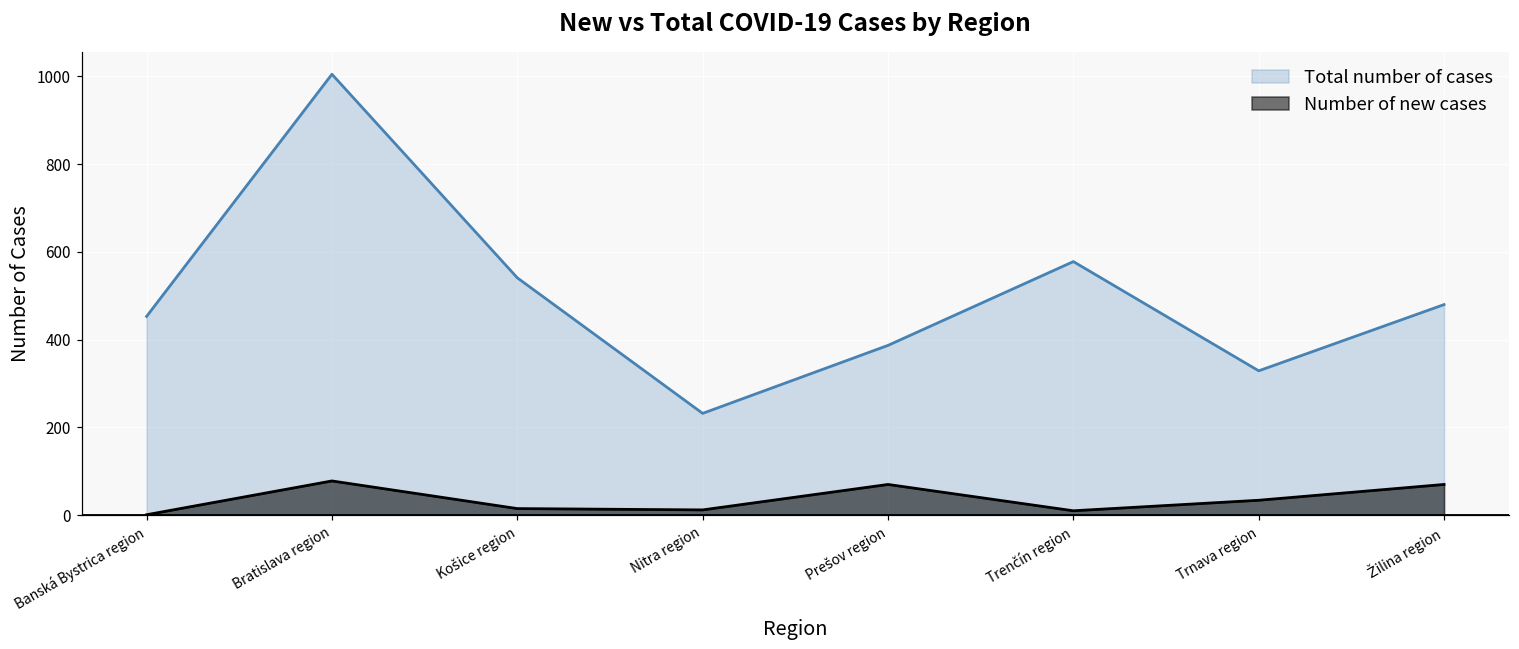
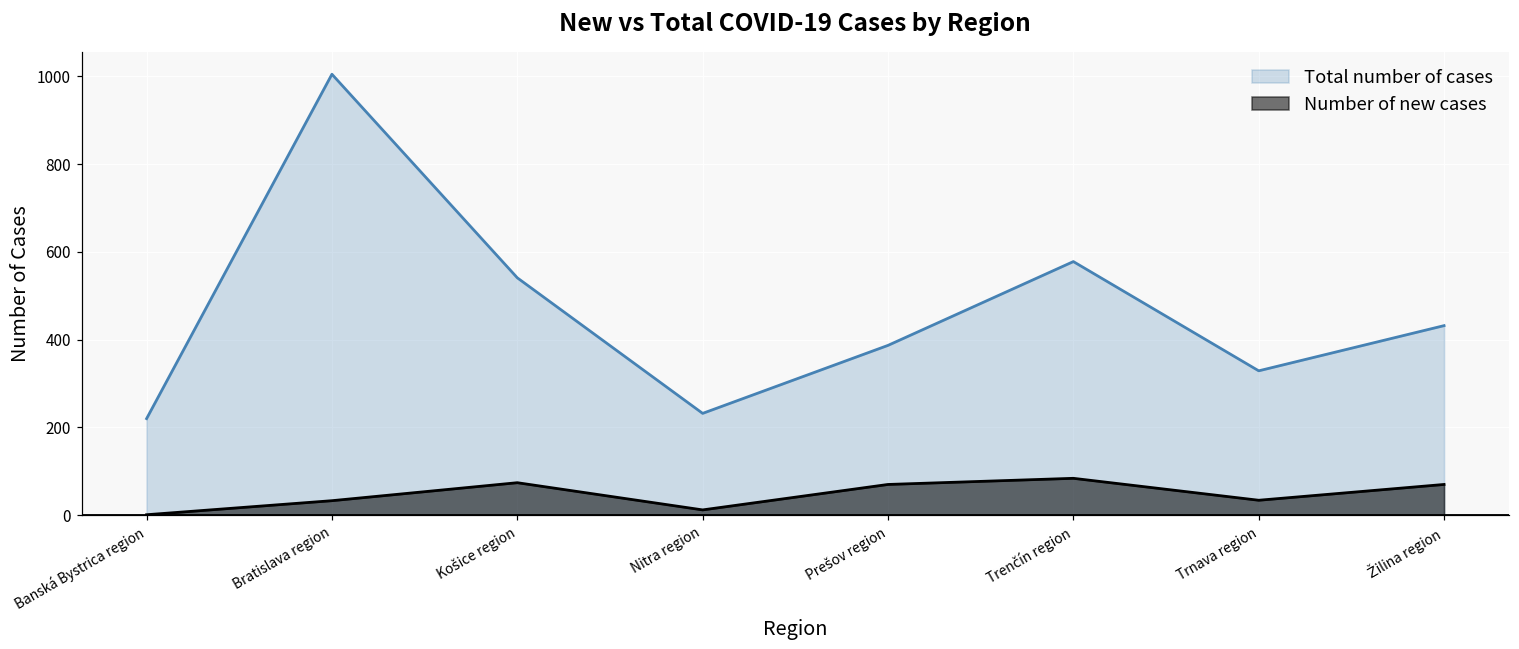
  {
    "Total number of cases": {
-     "Banská Bystrica region": 450,
+     "Banská Bystrica region": 220,
      "Bratislava region": 1010,
      "Košice region": 540,
      "Nitra region": 230,
      "Prešov region": 390,
      "Trenčín region": 580,
      "Trnava region": 330,
-     "Žilina region": 480
+     "Žilina region": 430
    },
    "Number of new cases": {
      "Banská Bystrica region": 0,
-     "Bratislava region": 80,
-     "Košice region": 20,
+     "Bratislava region": 30,
+     "Košice region": 70,
      "Nitra region": 10,
      "Prešov region": 70,
-     "Trenčín region": 10,
+     "Trenčín region": 80,
      "Trnava region": 30,
      "Žilina region": 70
    }
  }
